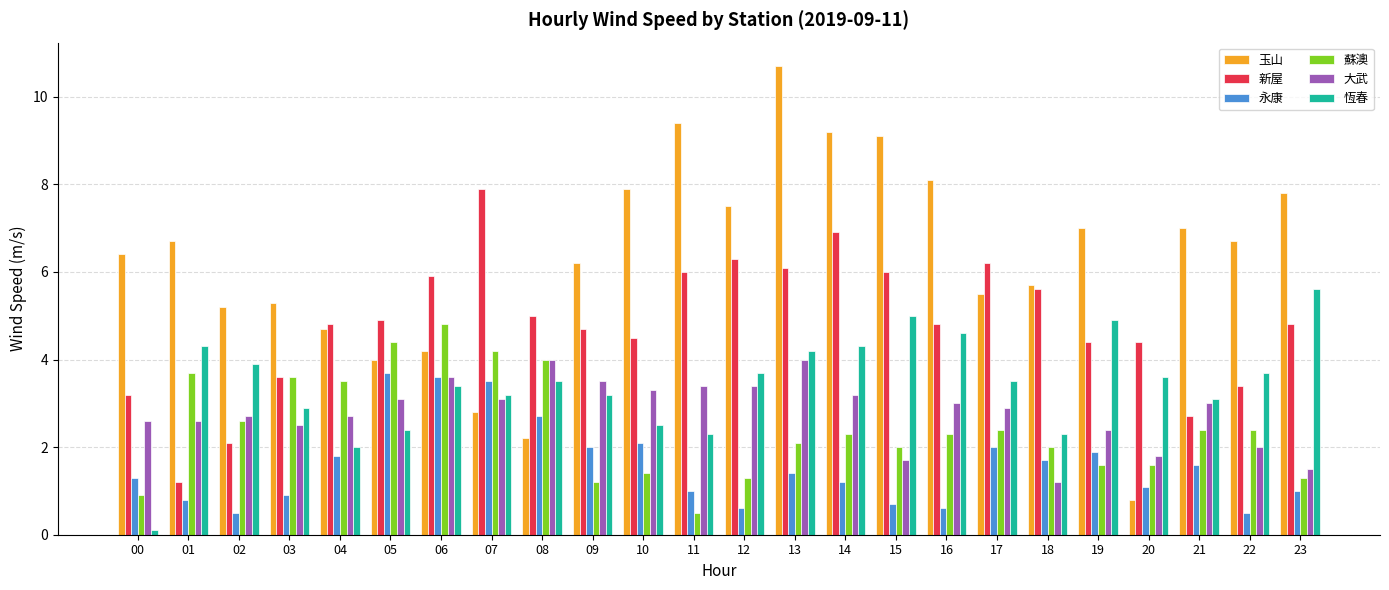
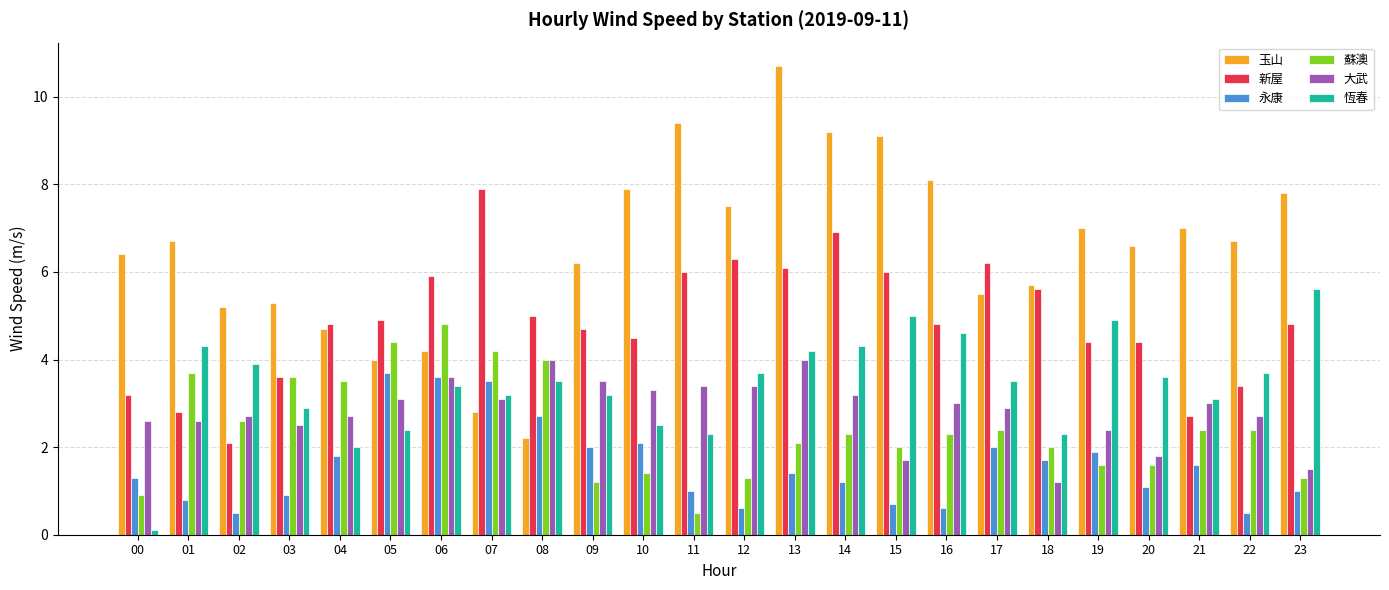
  {
    "玉山": {
      "00": 6.4,
      "01": 6.7,
      "02": 5.2,
      "03": 5.3,
      "04": 4.7,
      "05": 4.0,
      "06": 4.2,
      "07": 2.8,
      "08": 2.2,
      "09": 6.2,
      "10": 7.9,
      "11": 9.4,
      "12": 7.5,
      "13": 10.7,
      "14": 9.2,
      "15": 9.1,
      "16": 8.1,
      "17": 5.5,
      "18": 5.7,
      "19": 7.0,
-     "20": 0.8,
+     "20": 6.6,
      "21": 7.0,
      "22": 6.7,
      "23": 7.8
    },
    "新屋": {
      "00": 3.2,
-     "01": 1.2,
+     "01": 2.8,
      "02": 2.1,
      "03": 3.6,
      "04": 4.8,
      "05": 4.9,
      "06": 5.9,
      "07": 7.9,
      "08": 5.0,
      "09": 4.7,
      "10": 4.5,
      "11": 6.0,
      "12": 6.3,
      "13": 6.1,
      "14": 6.9,
      "15": 6.0,
      "16": 4.8,
      "17": 6.2,
      "18": 5.6,
      "19": 4.4,
      "20": 4.4,
      "21": 2.7,
      "22": 3.4,
      "23": 4.8
    },
    "永康": {
      "00": 1.3,
      "01": 0.8,
      "02": 0.5,
      "03": 0.9,
      "04": 1.8,
      "05": 3.7,
      "06": 3.6,
      "07": 3.5,
      "08": 2.7,
      "09": 2.0,
      "10": 2.1,
      "11": 1.0,
      "12": 0.6,
      "13": 1.4,
      "14": 1.2,
      "15": 0.7,
      "16": 0.6,
      "17": 2.0,
      "18": 1.7,
      "19": 1.9,
      "20": 1.1,
      "21": 1.6,
      "22": 0.5,
      "23": 1.0
    },
    "蘇澳": {
      "00": 0.9,
      "01": 3.7,
      "02": 2.6,
      "03": 3.6,
      "04": 3.5,
      "05": 4.4,
      "06": 4.8,
      "07": 4.2,
      "08": 4.0,
      "09": 1.2,
      "10": 1.4,
      "11": 0.5,
      "12": 1.3,
      "13": 2.1,
      "14": 2.3,
      "15": 2.0,
      "16": 2.3,
      "17": 2.4,
      "18": 2.0,
      "19": 1.6,
      "20": 1.6,
      "21": 2.4,
      "22": 2.4,
      "23": 1.3
    },
    "大武": {
      "00": 2.6,
      "01": 2.6,
      "02": 2.7,
      "03": 2.5,
      "04": 2.7,
      "05": 3.1,
      "06": 3.6,
      "07": 3.1,
      "08": 4.0,
      "09": 3.5,
      "10": 3.3,
      "11": 3.4,
      "12": 3.4,
      "13": 4.0,
      "14": 3.2,
      "15": 1.7,
      "16": 3.0,
      "17": 2.9,
      "18": 1.2,
      "19": 2.4,
      "20": 1.8,
      "21": 3.0,
-     "22": 2.0,
+     "22": 2.7,
      "23": 1.5
    },
    "恆春": {
      "00": 0.1,
      "01": 4.3,
      "02": 3.9,
      "03": 2.9,
      "04": 2.0,
      "05": 2.4,
      "06": 3.4,
      "07": 3.2,
      "08": 3.5,
      "09": 3.2,
      "10": 2.5,
      "11": 2.3,
      "12": 3.7,
      "13": 4.2,
      "14": 4.3,
      "15": 5.0,
      "16": 4.6,
      "17": 3.5,
      "18": 2.3,
      "19": 4.9,
      "20": 3.6,
      "21": 3.1,
      "22": 3.7,
      "23": 5.6
    }
  }
